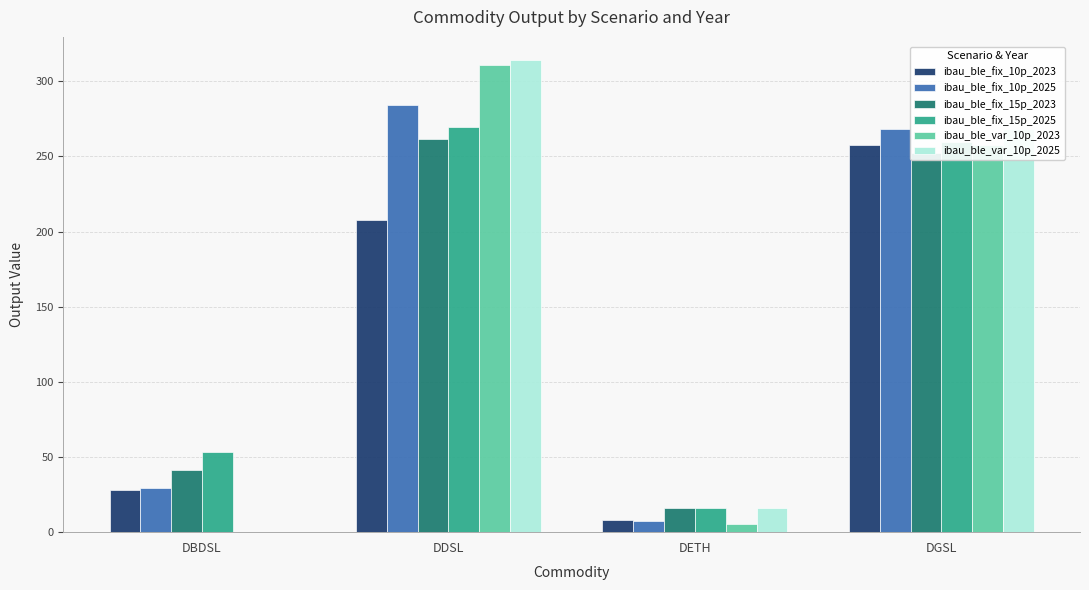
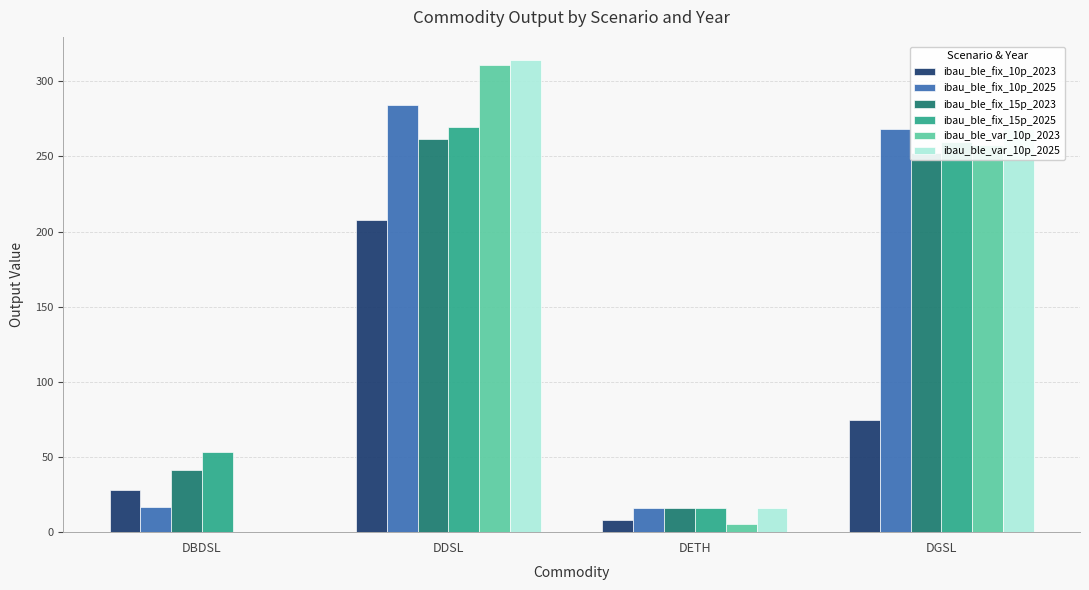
  {
    "ibau_ble_fix_10p_2023": {
      "DBDSL": 28,
      "DDSL": 207,
      "DETH": 8,
-     "DGSL": 258
+     "DGSL": 75
    },
    "ibau_ble_fix_10p_2025": {
-     "DBDSL": 29,
+     "DBDSL": 17,
      "DDSL": 284,
-     "DETH": 7,
+     "DETH": 16,
      "DGSL": 268
    },
    "ibau_ble_var_10p_2023": {
      "DBDSL": 0,
      "DDSL": 311,
      "DETH": 5
    },
    "ibau_ble_var_10p_2025": {
      "DBDSL": 0,
      "DDSL": 314,
      "DETH": 16
    }
  }
